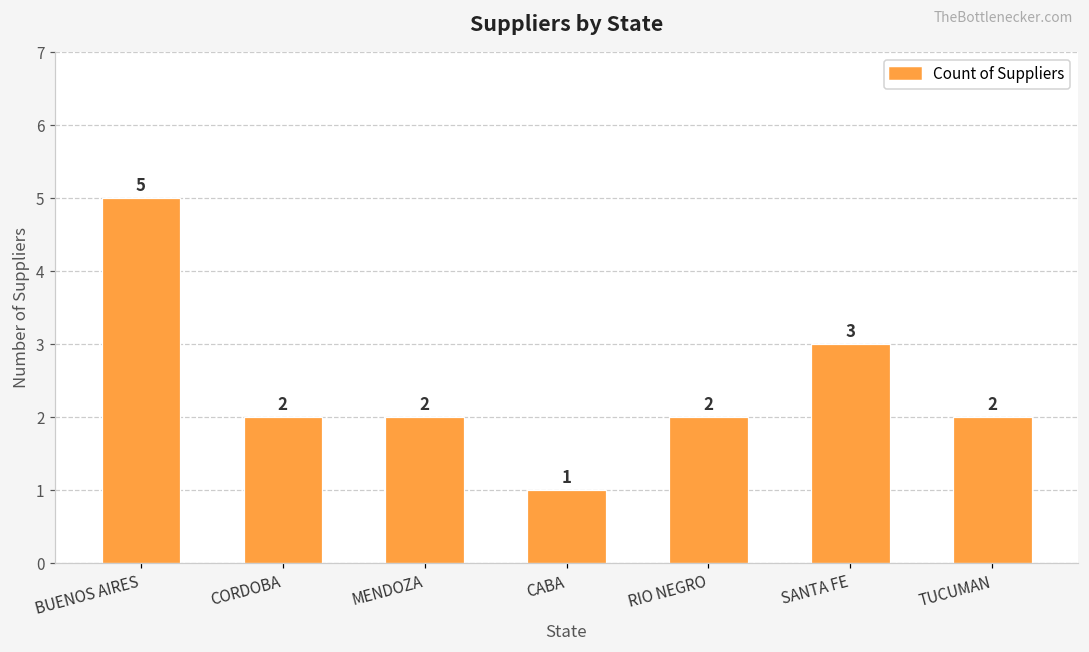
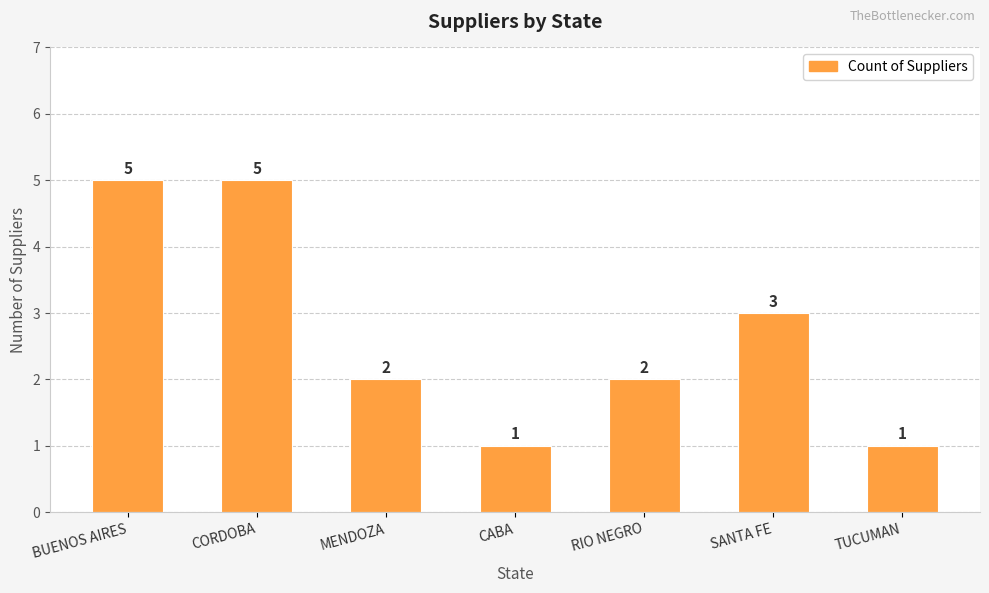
  {
    "BUENOS AIRES": 5,
-   "CORDOBA": 2,
+   "CORDOBA": 5,
    "MENDOZA": 2,
    "CABA": 1,
    "RIO NEGRO": 2,
    "SANTA FE": 3,
-   "TUCUMAN": 2
+   "TUCUMAN": 1
  }
